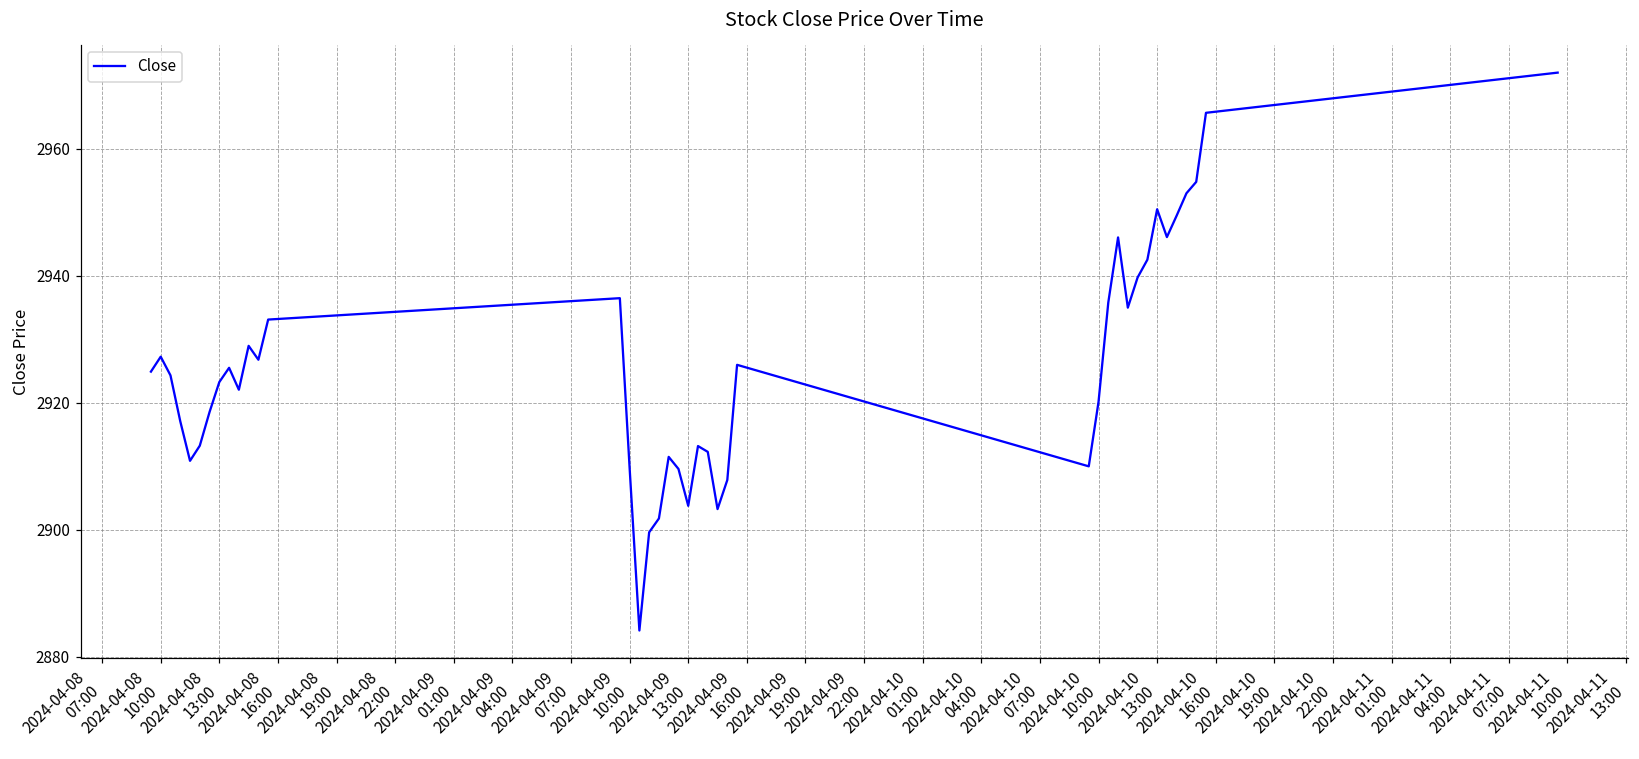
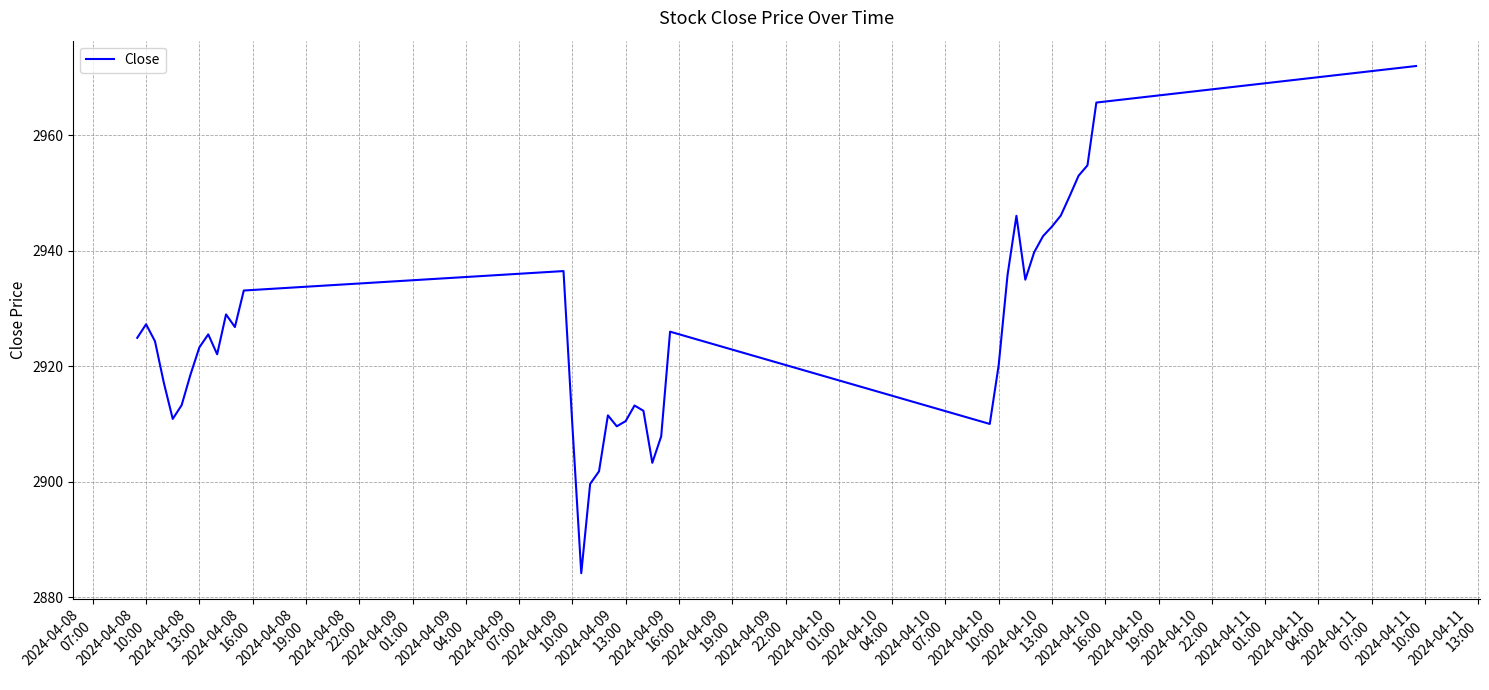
  {
    "2024-04-08 10:00": 2927,
    "2024-04-08 13:00": 2923,
    "2024-04-09 10:00": 2910,
-   "2024-04-09 13:00": 2904,
+   "2024-04-09 13:00": 2910,
    "2024-04-10 10:00": 2920,
-   "2024-04-10 13:00": 2951
+   "2024-04-10 13:00": 2944
  }
